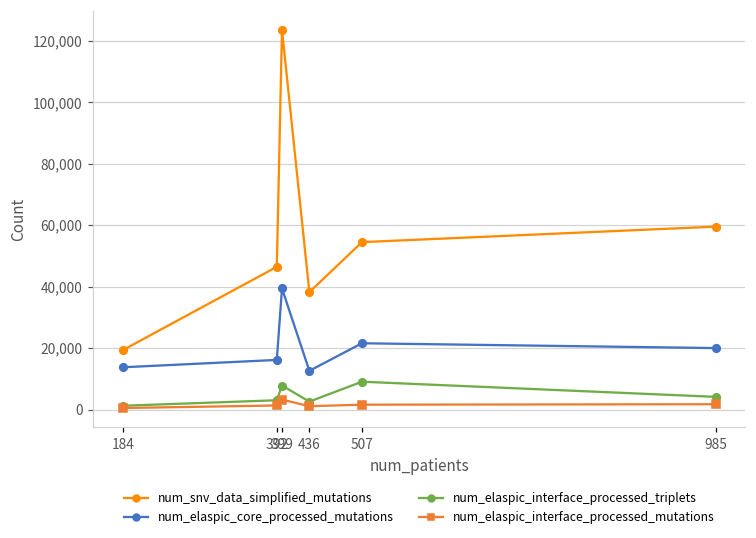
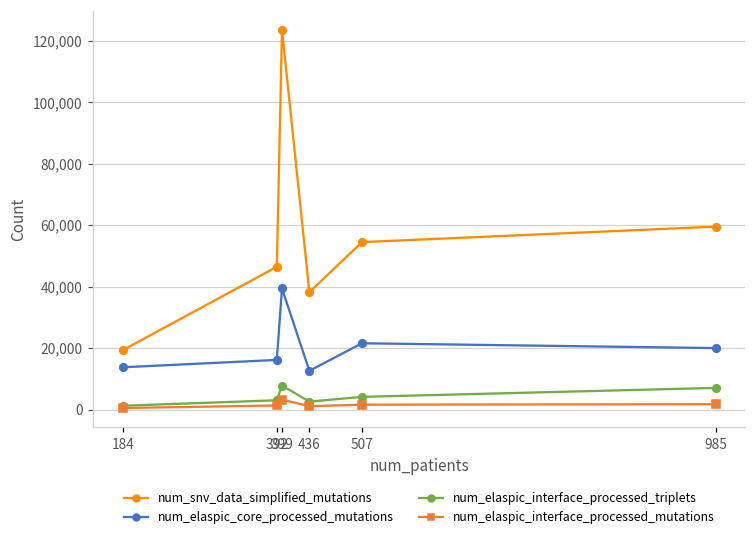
  {
    "num_elaspic_core_processed_mutations": {
      "184": "14,000",
      "436": "13,000",
      "507": "22,000",
      "985": "20,000"
    },
    "num_elaspic_interface_processed_triplets": {
      "436": "3,000",
-     "507": "9,000",
-     "985": "4,000"
+     "507": "4,000",
+     "985": "7,000"
    }
  }
